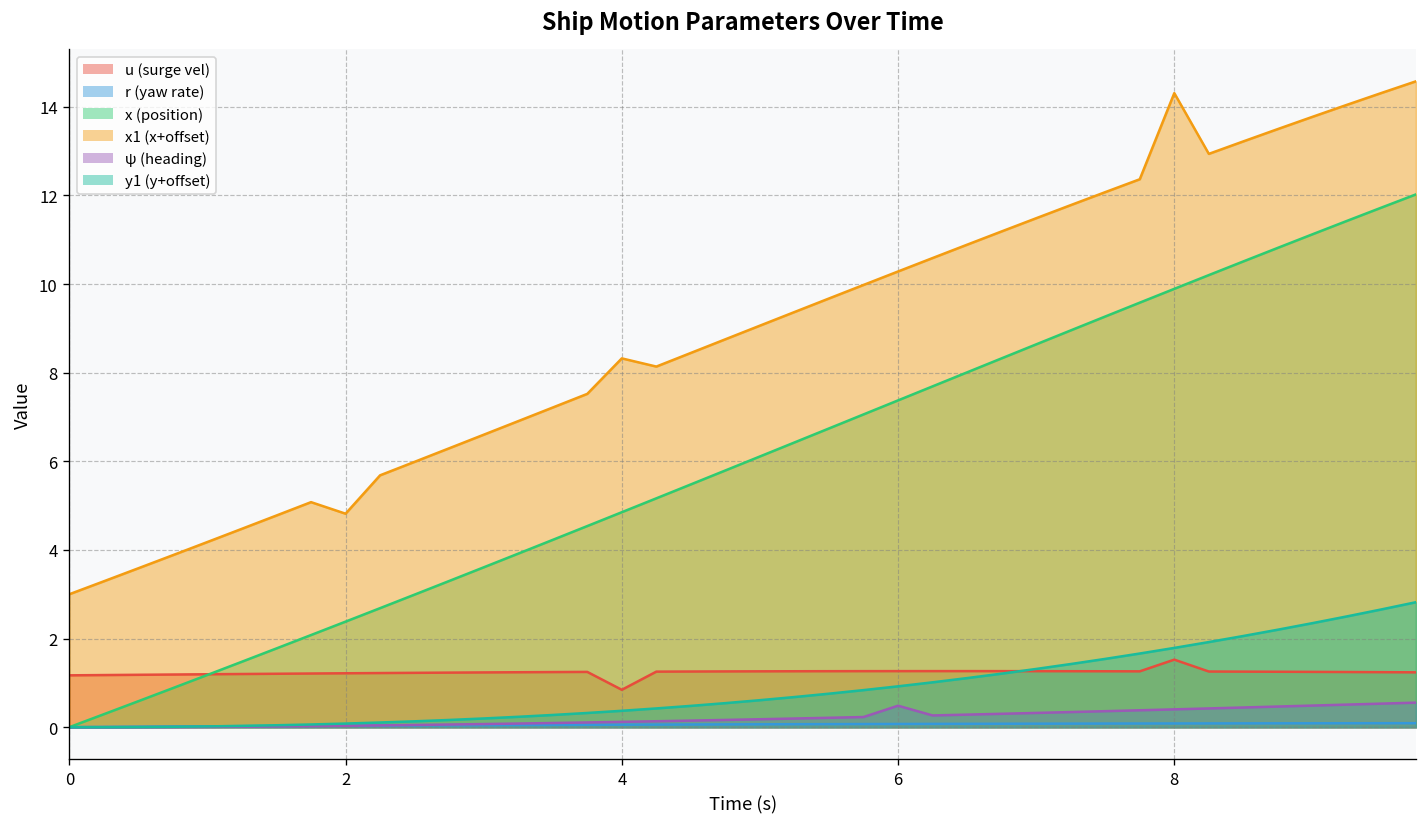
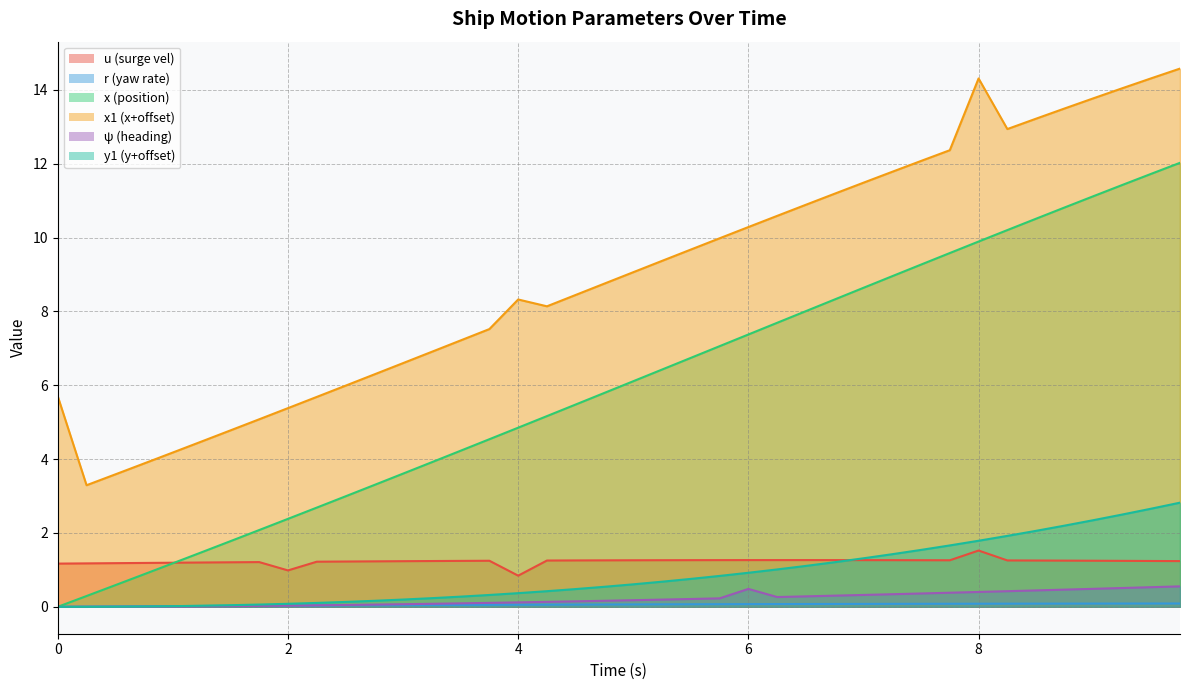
  {
    "u (surge vel)": {
      "0": 1.2,
-     "2": 1.2,
+     "2": 1.0,
      "4": 0.8,
      "6": 1.3,
      "8": 1.5
    },
    "x1 (x+offset)": {
-     "0": 3.0,
-     "2": 4.8,
+     "0": 5.7,
+     "2": 5.4,
      "4": 8.3,
      "6": 10.3,
      "8": 14.3
    },
    "ψ (heading)": {
      "6": 0.5,
      "8": 0.4
    }
  }
